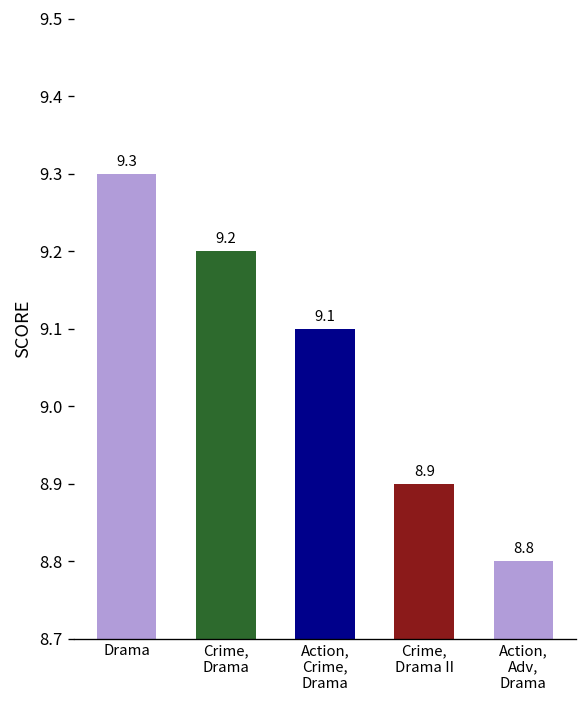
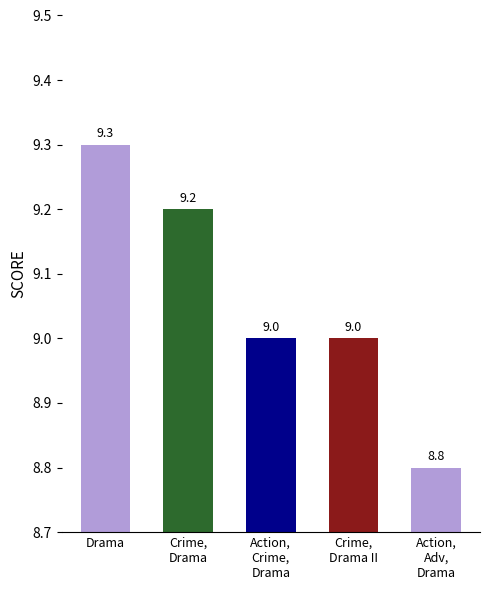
  {
    "Drama": 9.3,
    "Crime, Drama": 9.2,
-   "Action, Crime, Drama": 9.1,
-   "Crime, Drama II": 8.9,
+   "Action, Crime, Drama": 9.0,
+   "Crime, Drama II": 9.0,
    "Action, Adv, Drama": 8.8
  }
